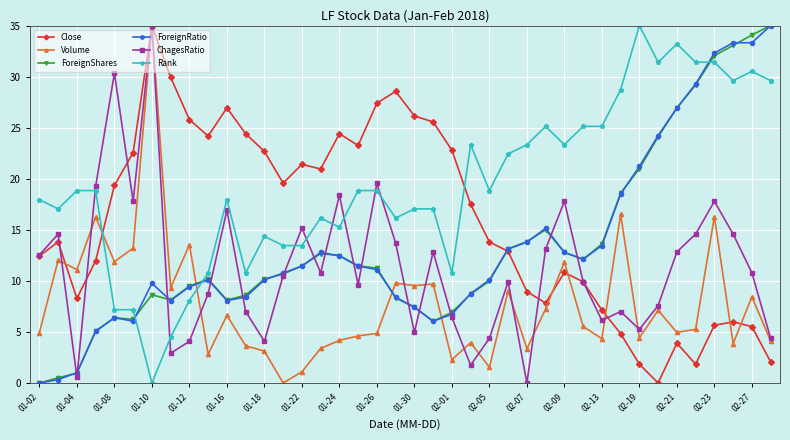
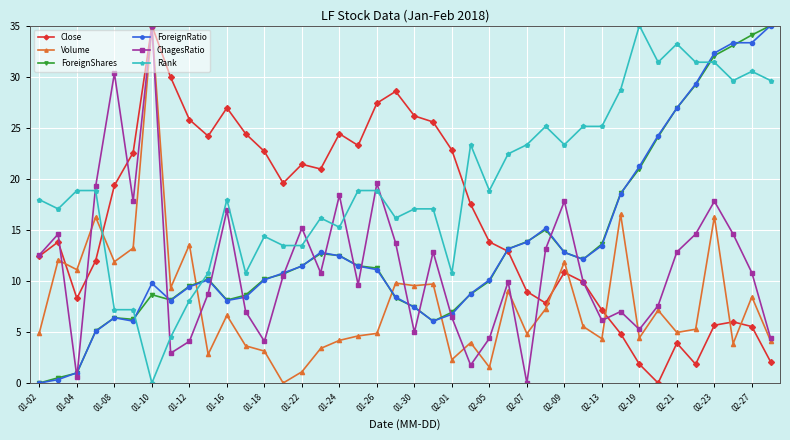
  {
    "Close": {
      "01-04": 8.3,
      "01-08": 19.3,
      "01-12": 25.8,
      "01-16": 26.9,
      "01-18": 22.7,
      "01-22": 21.4,
      "01-24": 24.4,
      "01-26": 27.4,
      "01-30": 26.2,
      "02-01": 22.8,
      "02-05": 13.8,
      "02-07": 9.0,
      "02-09": 10.8,
      "02-13": 7.1,
      "02-19": 1.8,
      "02-21": 3.9,
      "02-23": 5.7,
      "02-27": 5.5
    },
    "Volume": {
      "01-02": 4.9,
      "01-04": 11.1,
      "01-08": 11.9,
      "01-12": 13.5,
      "01-16": 6.6,
      "01-18": 3.1,
      "01-22": 1.1,
      "01-24": 4.2,
      "01-26": 4.9,
      "01-30": 9.5,
      "02-01": 2.3,
      "02-05": 1.5,
-     "02-07": 3.4,
+     "02-07": 4.8,
      "02-09": 11.9,
      "02-13": 4.3,
      "02-19": 4.4,
      "02-21": 5.0,
      "02-23": 16.3,
      "02-27": 8.4
    },
    "ForeignShares": {
      "01-10": 8.6,
      "02-27": 34.1
    },
    "ForeignRatio": {
      "01-10": 9.8,
      "02-27": 33.3
    },
    "ChagesRatio": {
      "01-04": 0.6,
      "01-08": 30.3,
      "01-12": 4.1,
      "01-16": 16.9,
      "01-18": 4.1,
      "01-22": 15.2,
      "01-24": 18.4,
      "01-26": 19.5,
      "01-30": 5.0,
      "02-01": 6.4,
      "02-05": 4.4,
      "02-07": 0.0,
      "02-09": 17.8,
      "02-13": 6.1,
      "02-19": 5.3,
      "02-21": 12.8,
      "02-23": 17.8,
      "02-27": 10.8
    },
    "Rank": {
      "01-02": 17.9,
      "01-04": 18.8,
      "01-08": 7.2,
      "01-10": 0.0,
      "01-12": 8.1,
      "01-16": 17.9,
      "01-18": 14.4,
      "01-22": 13.5,
      "01-24": 15.3,
      "01-26": 18.8,
      "01-30": 17.1,
      "02-01": 10.8,
      "02-05": 18.8,
      "02-07": 23.3,
      "02-09": 23.3,
      "02-13": 25.1,
      "02-19": 35.0,
      "02-21": 33.2,
      "02-23": 31.4,
      "02-27": 30.5
    }
  }
